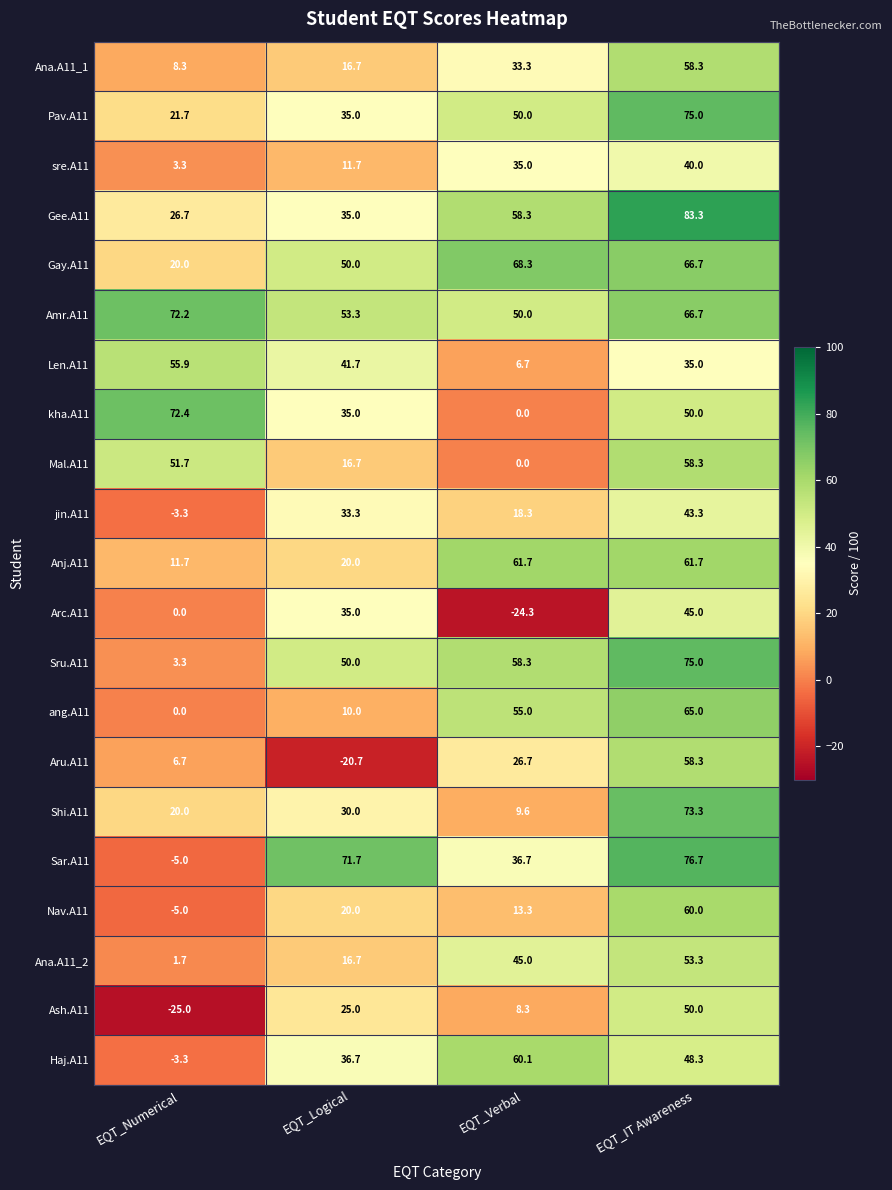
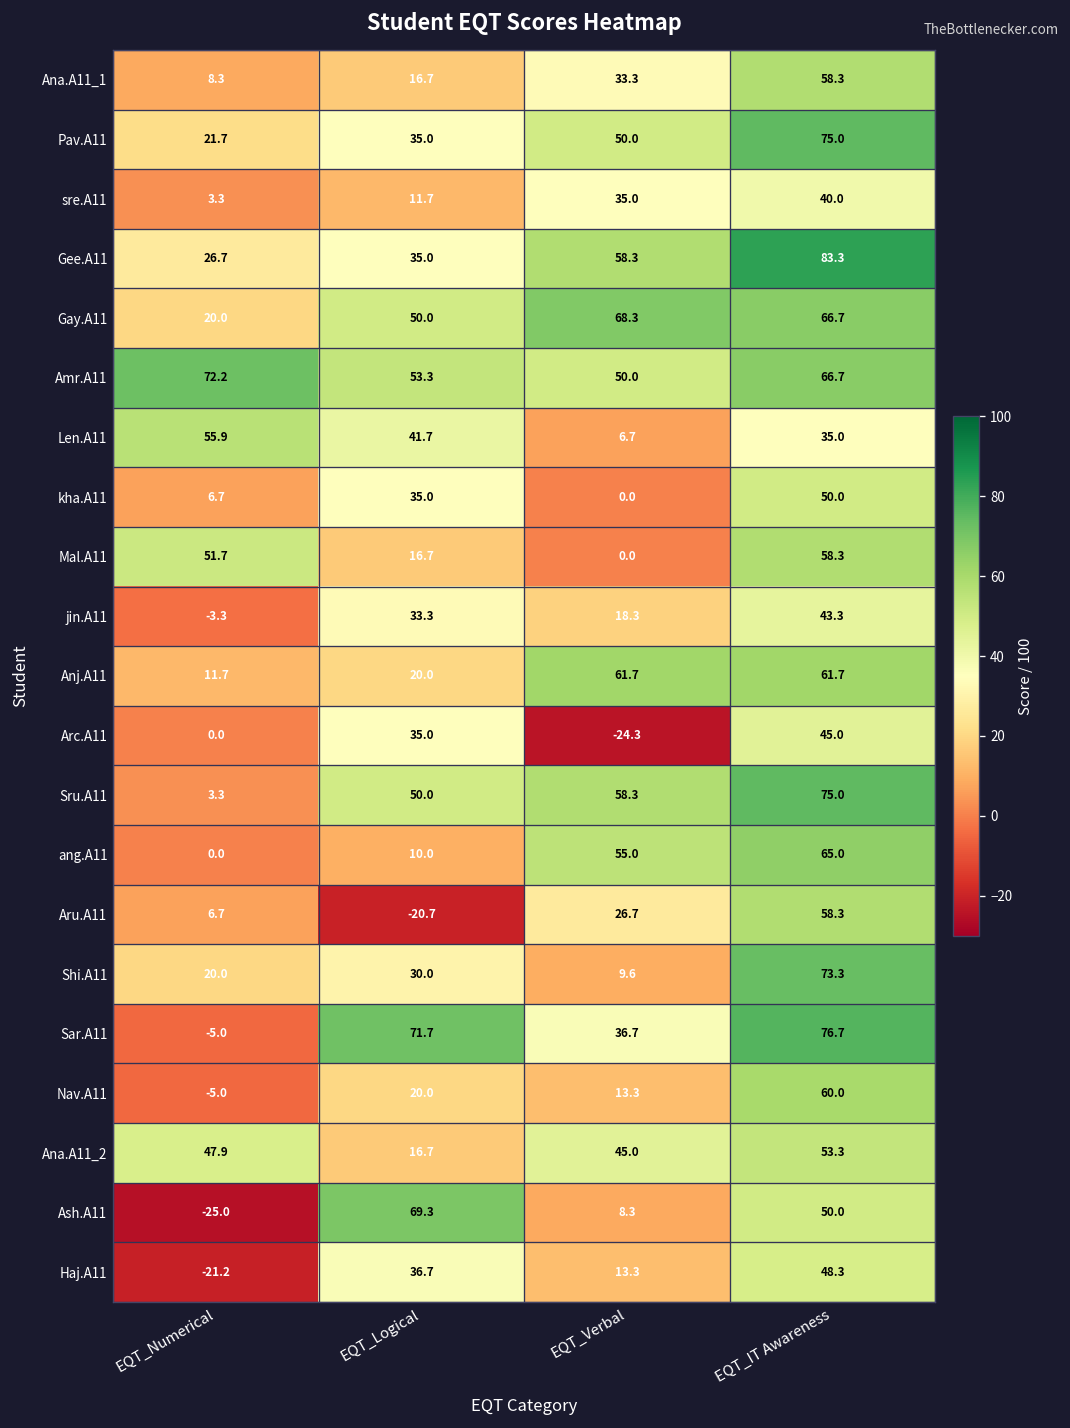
  {
    "Ana.A11_1": {
      "EQT_Numerical": 8.3,
      "EQT_Logical": 16.7,
      "EQT_Verbal": 33.3,
      "EQT_IT Awareness": 58.3
    },
    "Pav.A11": {
      "EQT_Numerical": 21.7,
      "EQT_Logical": 35.0,
      "EQT_Verbal": 50.0,
      "EQT_IT Awareness": 75.0
    },
    "sre.A11": {
      "EQT_Numerical": 3.3,
      "EQT_Logical": 11.7,
      "EQT_Verbal": 35.0,
      "EQT_IT Awareness": 40.0
    },
    "Gee.A11": {
      "EQT_Numerical": 26.7,
      "EQT_Logical": 35.0,
      "EQT_Verbal": 58.3,
      "EQT_IT Awareness": 83.3
    },
    "Gay.A11": {
      "EQT_Numerical": 20.0,
      "EQT_Logical": 50.0,
      "EQT_Verbal": 68.3,
      "EQT_IT Awareness": 66.7
    },
    "Amr.A11": {
      "EQT_Numerical": 72.2,
      "EQT_Logical": 53.3,
      "EQT_Verbal": 50.0,
      "EQT_IT Awareness": 66.7
    },
    "Len.A11": {
      "EQT_Numerical": 55.9,
      "EQT_Logical": 41.7,
      "EQT_Verbal": 6.7,
      "EQT_IT Awareness": 35.0
    },
    "kha.A11": {
-     "EQT_Numerical": 72.4,
+     "EQT_Numerical": 6.7,
      "EQT_Logical": 35.0,
      "EQT_Verbal": 0.0,
      "EQT_IT Awareness": 50.0
    },
    "Mal.A11": {
      "EQT_Numerical": 51.7,
      "EQT_Logical": 16.7,
      "EQT_Verbal": 0.0,
      "EQT_IT Awareness": 58.3
    },
    "jin.A11": {
      "EQT_Numerical": -3.3,
      "EQT_Logical": 33.3,
      "EQT_Verbal": 18.3,
      "EQT_IT Awareness": 43.3
    },
    "Anj.A11": {
      "EQT_Numerical": 11.7,
      "EQT_Logical": 20.0,
      "EQT_Verbal": 61.7,
      "EQT_IT Awareness": 61.7
    },
    "Arc.A11": {
      "EQT_Numerical": 0.0,
      "EQT_Logical": 35.0,
      "EQT_Verbal": -24.3,
      "EQT_IT Awareness": 45.0
    },
    "Sru.A11": {
      "EQT_Numerical": 3.3,
      "EQT_Logical": 50.0,
      "EQT_Verbal": 58.3,
      "EQT_IT Awareness": 75.0
    },
    "ang.A11": {
      "EQT_Numerical": 0.0,
      "EQT_Logical": 10.0,
      "EQT_Verbal": 55.0,
      "EQT_IT Awareness": 65.0
    },
    "Aru.A11": {
      "EQT_Numerical": 6.7,
      "EQT_Logical": -20.7,
      "EQT_Verbal": 26.7,
      "EQT_IT Awareness": 58.3
    },
    "Shi.A11": {
      "EQT_Numerical": 20.0,
      "EQT_Logical": 30.0,
      "EQT_Verbal": 9.6,
      "EQT_IT Awareness": 73.3
    },
    "Sar.A11": {
      "EQT_Numerical": -5.0,
      "EQT_Logical": 71.7,
      "EQT_Verbal": 36.7,
      "EQT_IT Awareness": 76.7
    },
    "Nav.A11": {
      "EQT_Numerical": -5.0,
      "EQT_Logical": 20.0,
      "EQT_Verbal": 13.3,
      "EQT_IT Awareness": 60.0
    },
    "Ana.A11_2": {
-     "EQT_Numerical": 1.7,
+     "EQT_Numerical": 47.9,
      "EQT_Logical": 16.7,
      "EQT_Verbal": 45.0,
      "EQT_IT Awareness": 53.3
    },
    "Ash.A11": {
      "EQT_Numerical": -25.0,
-     "EQT_Logical": 25.0,
+     "EQT_Logical": 69.3,
      "EQT_Verbal": 8.3,
      "EQT_IT Awareness": 50.0
    },
    "Haj.A11": {
-     "EQT_Numerical": -3.3,
+     "EQT_Numerical": -21.2,
      "EQT_Logical": 36.7,
-     "EQT_Verbal": 60.1,
+     "EQT_Verbal": 13.3,
      "EQT_IT Awareness": 48.3
    }
  }
